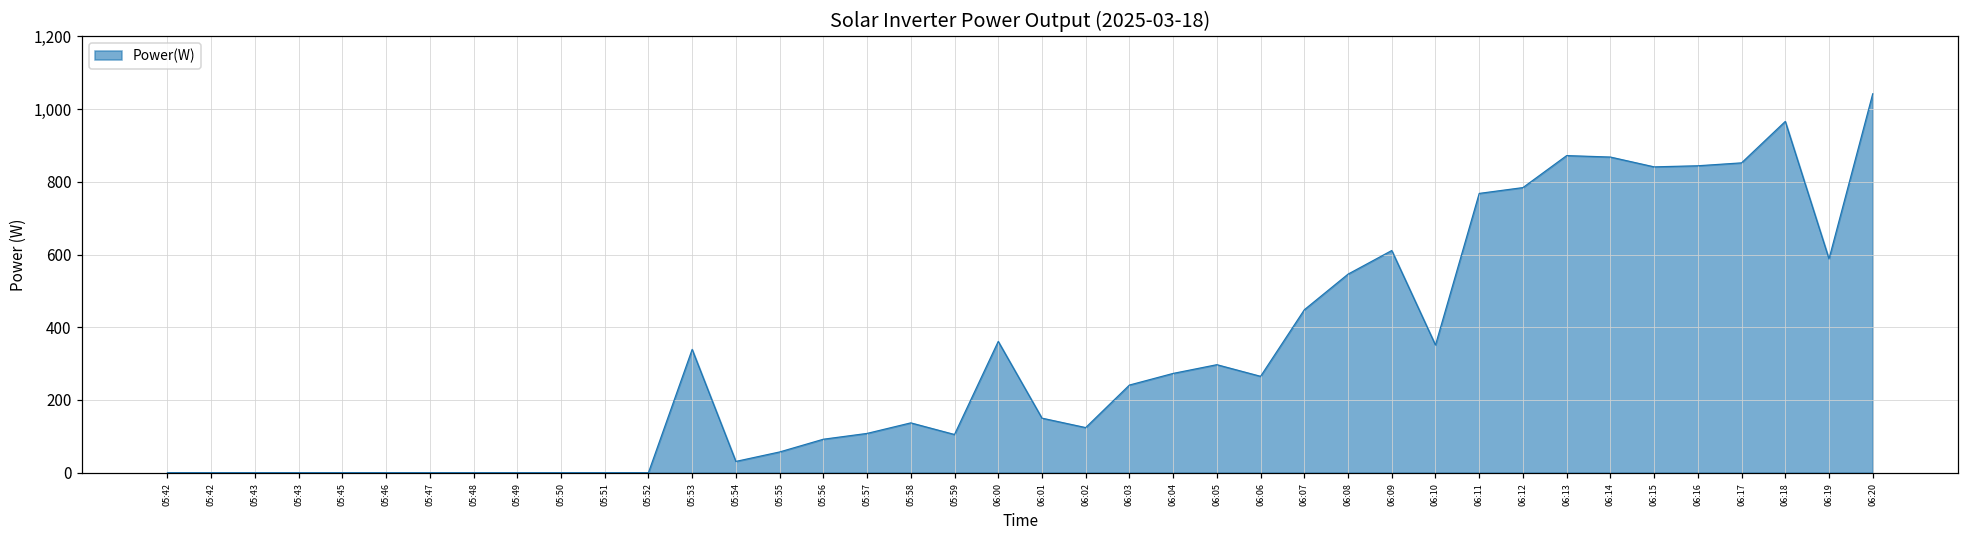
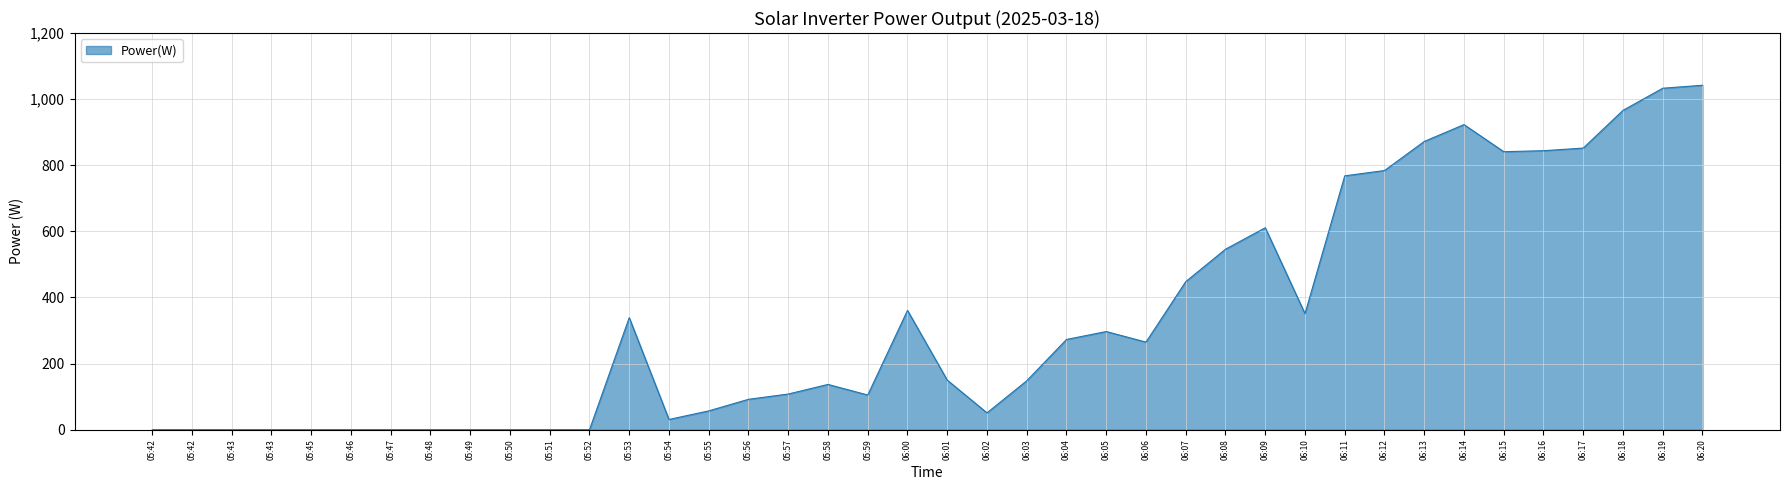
  {
    "05:45": "0",
    "05:46": "0",
    "05:47": "0",
    "05:48": "0",
    "05:49": "0",
    "05:50": "0",
    "05:51": "0",
    "05:52": "0",
    "05:53": "340",
    "05:54": "30",
    "05:55": "60",
    "05:56": "90",
    "05:57": "110",
    "05:58": "140",
    "05:59": "110",
    "06:00": "360",
    "06:01": "150",
-   "06:02": "120",
-   "06:03": "240",
+   "06:02": "50",
+   "06:03": "150",
    "06:04": "270",
    "06:05": "300",
    "06:06": "270",
    "06:07": "450",
    "06:08": "550",
    "06:09": "610",
    "06:10": "350",
    "06:11": "770",
    "06:12": "780",
    "06:13": "870",
-   "06:14": "870",
+   "06:14": "920",
    "06:15": "840",
    "06:16": "840",
    "06:17": "850",
    "06:18": "970",
-   "06:19": "590",
+   "06:19": "1,030",
    "06:20": "1,040"
  }
